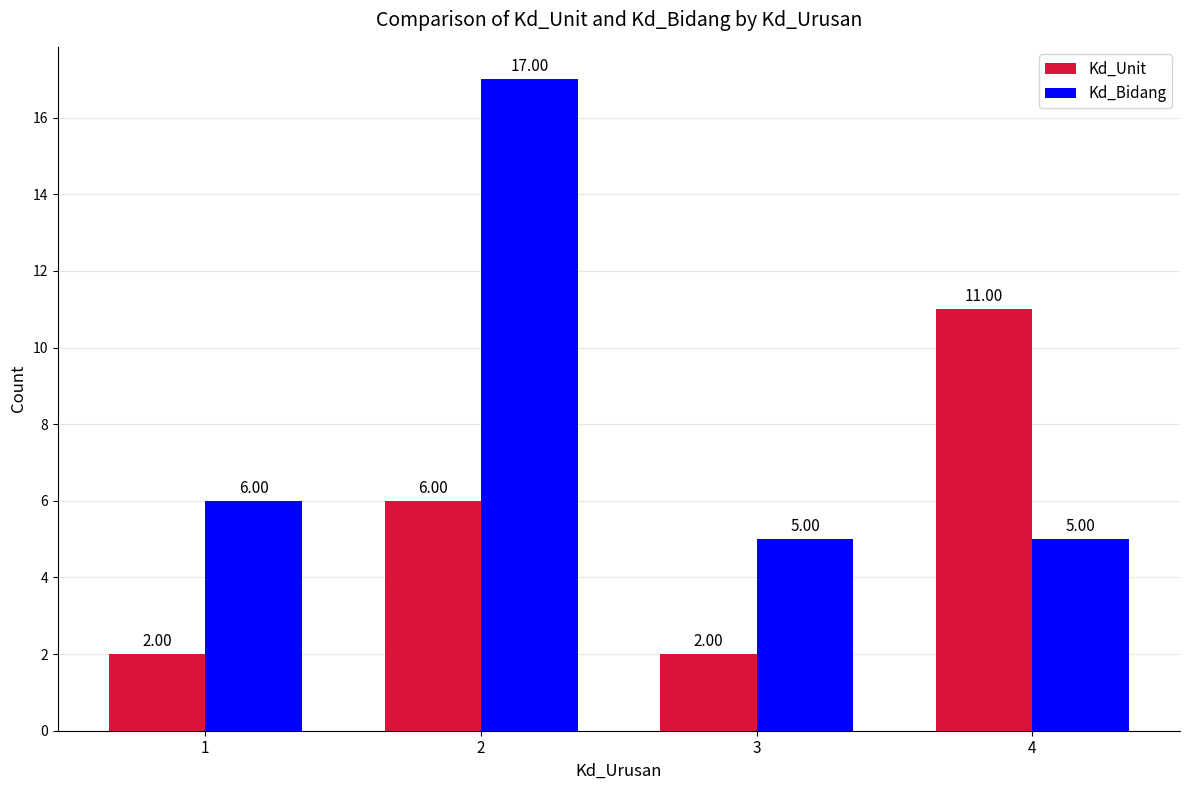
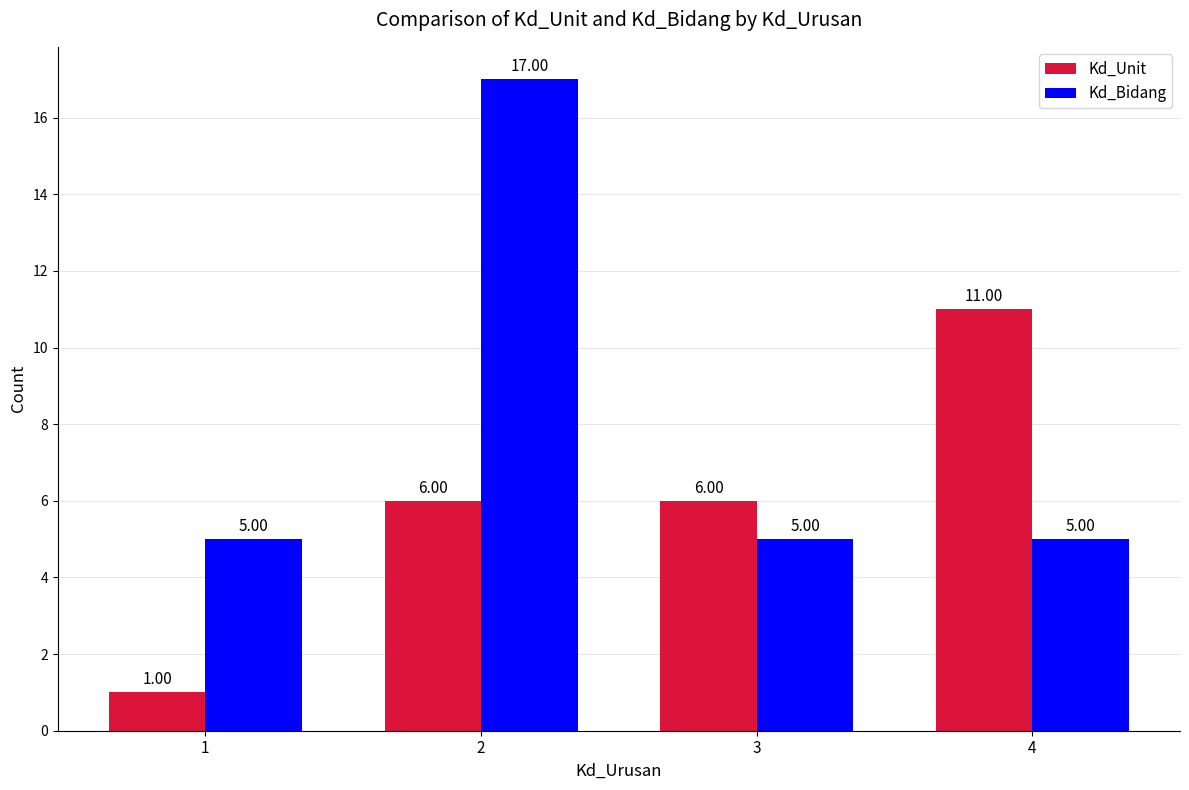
  {
    "Kd_Unit": {
-     "1": 2.00,
+     "1": 1.00,
      "2": 6.00,
-     "3": 2.00,
+     "3": 6.00,
      "4": 11.00
    },
    "Kd_Bidang": {
-     "1": 6.00,
+     "1": 5.00,
      "2": 17.00,
      "3": 5.00,
      "4": 5.00
    }
  }
